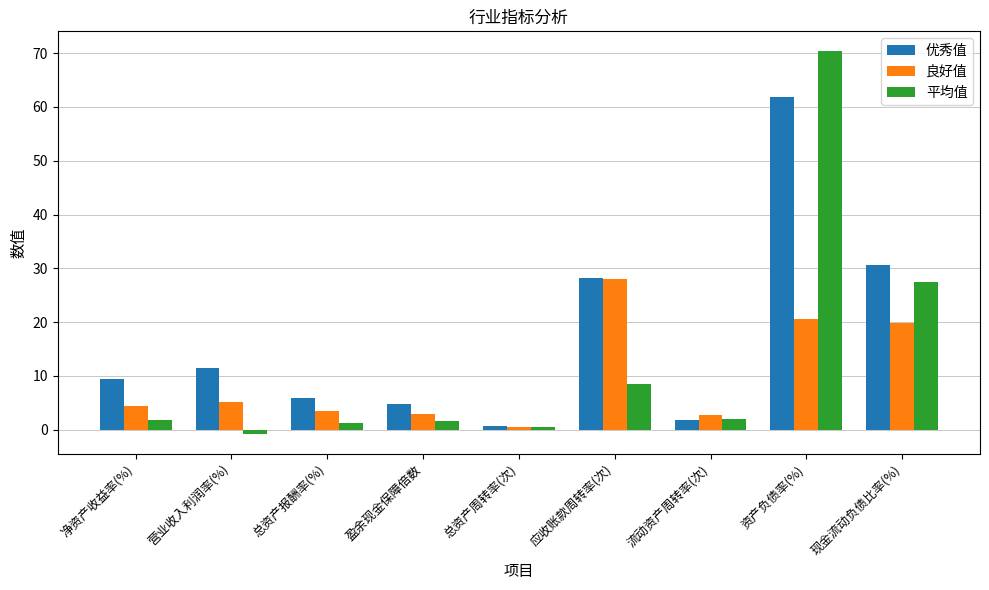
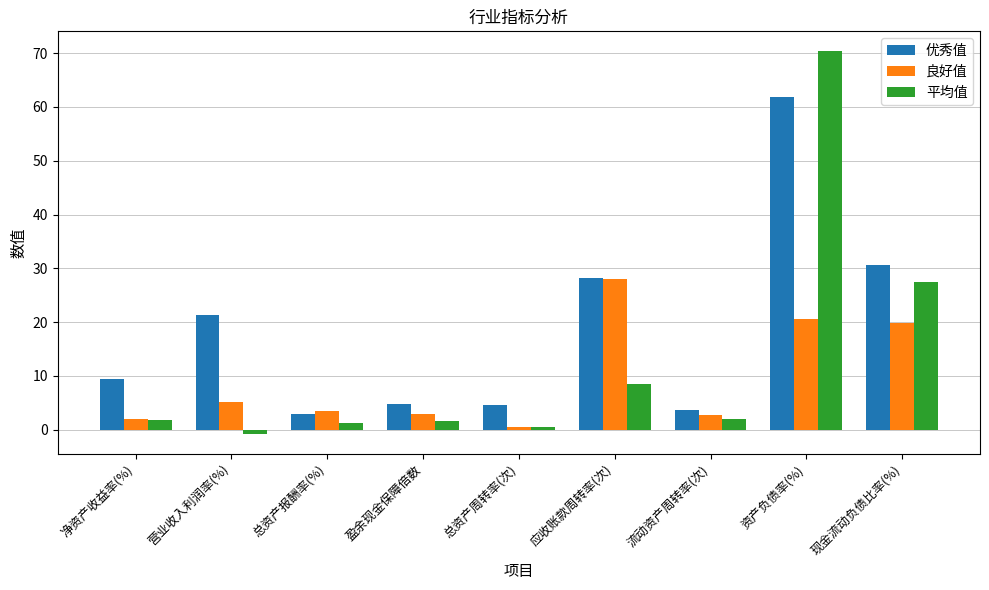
  {
    "优秀值": {
      "净资产收益率(%)": 9,
-     "营业收入利润率(%)": 12,
-     "总资产报酬率(%)": 6,
+     "营业收入利润率(%)": 21,
+     "总资产报酬率(%)": 3,
      "盈余现金保障倍数": 5,
-     "总资产周转率(次)": 1,
+     "总资产周转率(次)": 5,
      "应收账款周转率(次)": 28,
-     "流动资产周转率(次)": 2,
+     "流动资产周转率(次)": 4,
      "资产负债率(%)": 62,
      "现金流动负债比率(%)": 31
    },
    "良好值": {
-     "净资产收益率(%)": 4,
+     "净资产收益率(%)": 2,
      "营业收入利润率(%)": 5,
      "总资产报酬率(%)": 3,
      "盈余现金保障倍数": 3,
      "总资产周转率(次)": 1,
      "应收账款周转率(次)": 28,
      "流动资产周转率(次)": 3,
      "资产负债率(%)": 21,
      "现金流动负债比率(%)": 20
    },
    "平均值": {
      "净资产收益率(%)": 2,
      "营业收入利润率(%)": -1,
      "总资产报酬率(%)": 1,
      "盈余现金保障倍数": 2,
      "应收账款周转率(次)": 8,
      "流动资产周转率(次)": 2,
      "资产负债率(%)": 71,
      "现金流动负债比率(%)": 28
    }
  }
